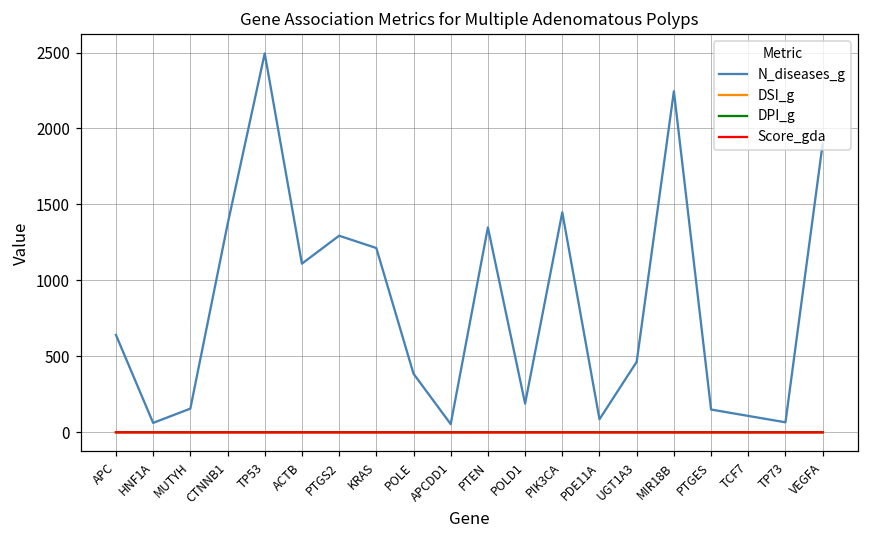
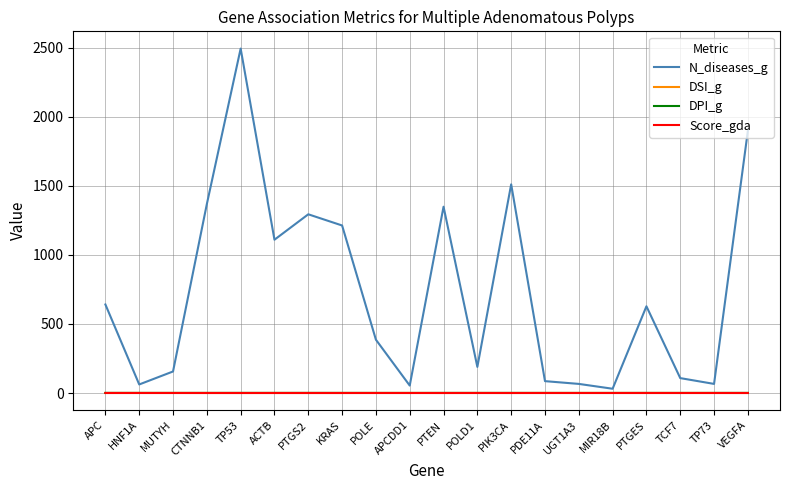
  {
    "N_diseases_g": {
      "APC": 640,
      "HNF1A": 60,
      "MUTYH": 160,
      "CTNNB1": 1370,
      "TP53": 2490,
      "ACTB": 1110,
      "PTGS2": 1290,
      "KRAS": 1210,
      "POLE": 390,
      "APCDD1": 50,
      "PTEN": 1350,
      "POLD1": 190,
-     "PIK3CA": 1450,
+     "PIK3CA": 1510,
      "PDE11A": 90,
-     "UGT1A3": 460,
-     "MIR18B": 2250,
-     "PTGES": 150,
+     "UGT1A3": 70,
+     "MIR18B": 30,
+     "PTGES": 630,
      "TCF7": 110,
      "TP73": 70
    },
    "Score_gda": {
      "APC": 0,
      "HNF1A": 0,
      "MUTYH": 0,
      "CTNNB1": 0,
      "TP53": 0,
      "ACTB": 0,
      "PTGS2": 0,
      "KRAS": 0,
      "POLE": 0,
      "APCDD1": 0,
      "PTEN": 0,
      "POLD1": 0,
      "PIK3CA": 0,
      "PDE11A": 0,
      "UGT1A3": 0,
      "MIR18B": 0,
      "PTGES": 0,
      "TCF7": 0,
      "TP73": 0,
      "VEGFA": 0
    }
  }
